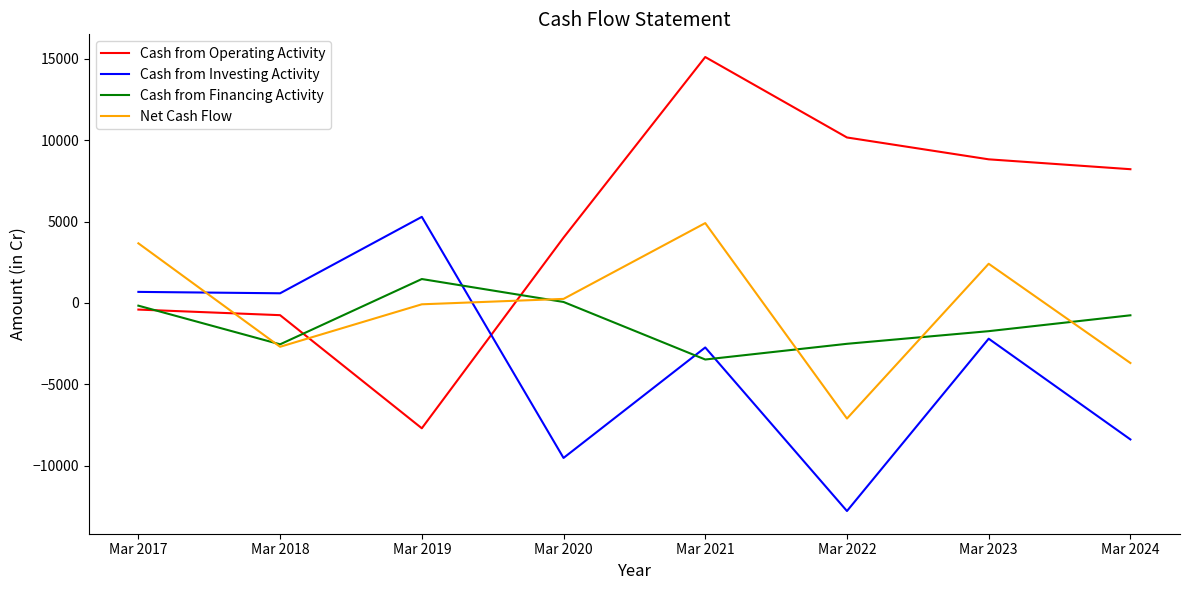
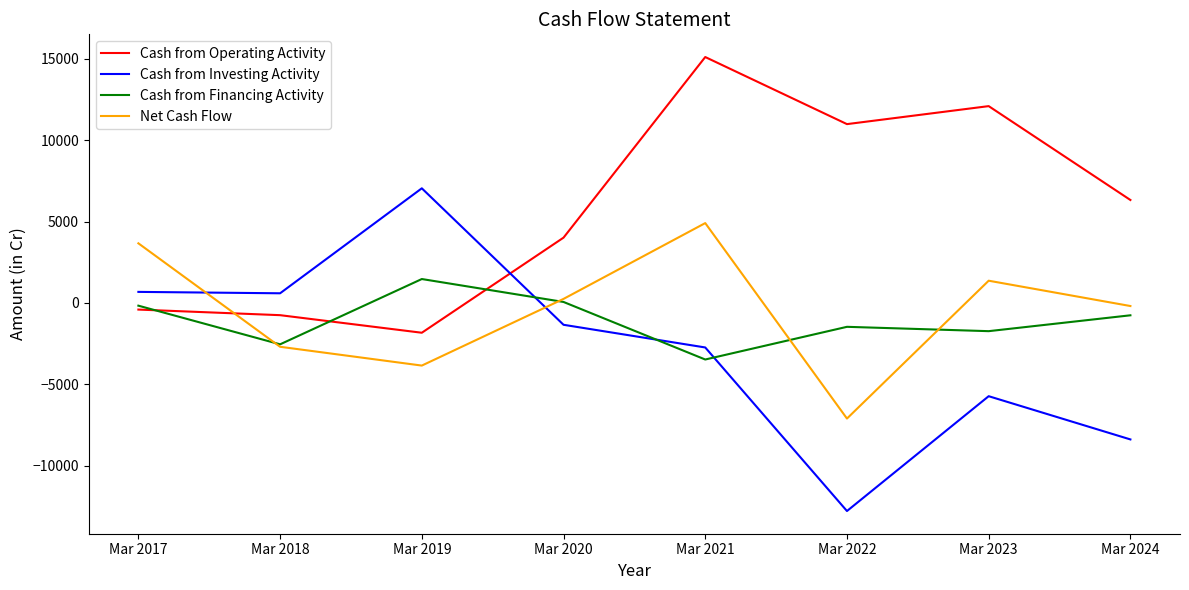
  {
    "Cash from Operating Activity": {
      "Mar 2017": -400,
      "Mar 2018": -700,
-     "Mar 2019": -7700,
+     "Mar 2019": -1800,
      "Mar 2020": 4000,
      "Mar 2021": 15100,
-     "Mar 2022": 10200,
-     "Mar 2023": 8800,
-     "Mar 2024": 8200
+     "Mar 2022": 11000,
+     "Mar 2023": 12100,
+     "Mar 2024": 6300
    },
    "Cash from Investing Activity": {
      "Mar 2017": 700,
      "Mar 2018": 600,
-     "Mar 2019": 5300,
-     "Mar 2020": -9500,
+     "Mar 2019": 7000,
+     "Mar 2020": -1300,
      "Mar 2021": -2700,
      "Mar 2022": -12800,
-     "Mar 2023": -2200,
+     "Mar 2023": -5700,
      "Mar 2024": -8400
    },
    "Cash from Financing Activity": {
      "Mar 2017": -200,
      "Mar 2019": 1500,
      "Mar 2020": 100,
      "Mar 2021": -3500,
-     "Mar 2022": -2500,
+     "Mar 2022": -1500,
      "Mar 2023": -1700,
      "Mar 2024": -800
    },
    "Net Cash Flow": {
      "Mar 2017": 3700,
-     "Mar 2019": -100,
+     "Mar 2019": -3800,
      "Mar 2020": 300,
      "Mar 2021": 4900,
      "Mar 2022": -7100,
-     "Mar 2023": 2400,
-     "Mar 2024": -3700
+     "Mar 2023": 1400,
+     "Mar 2024": -200
    }
  }
